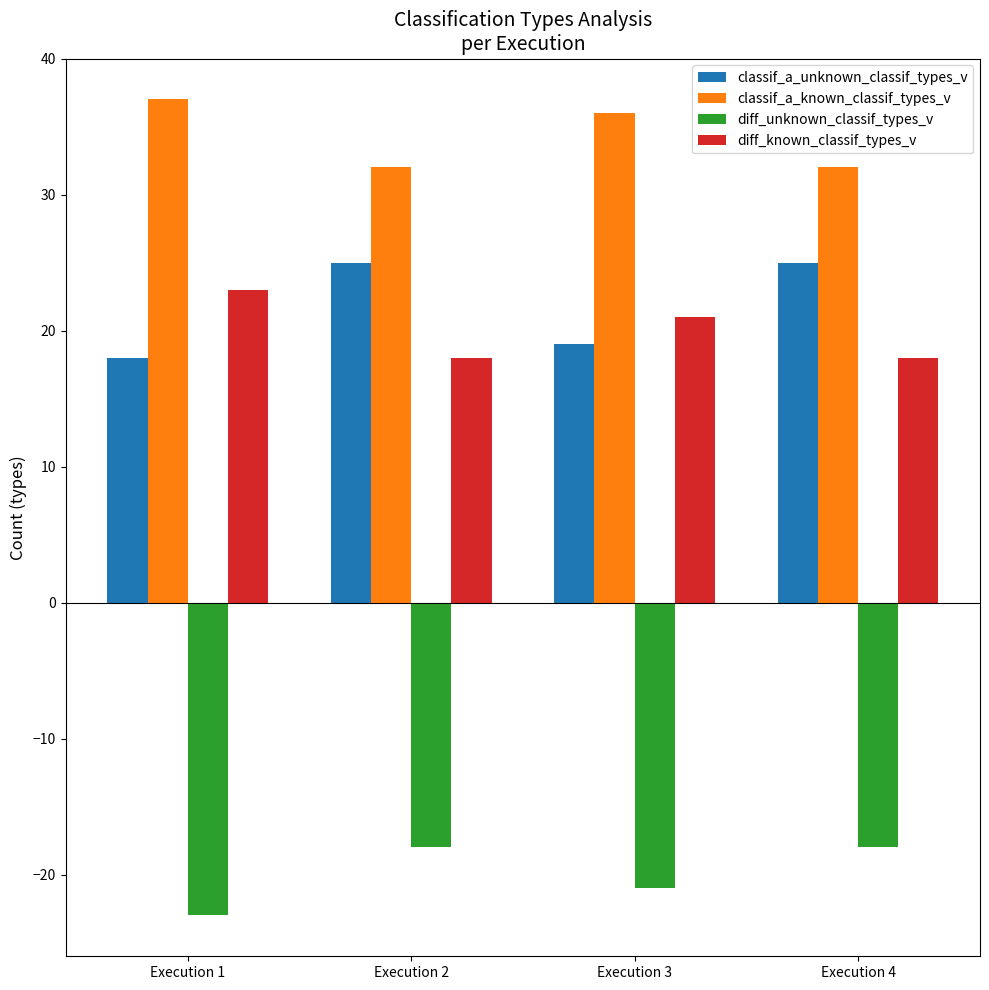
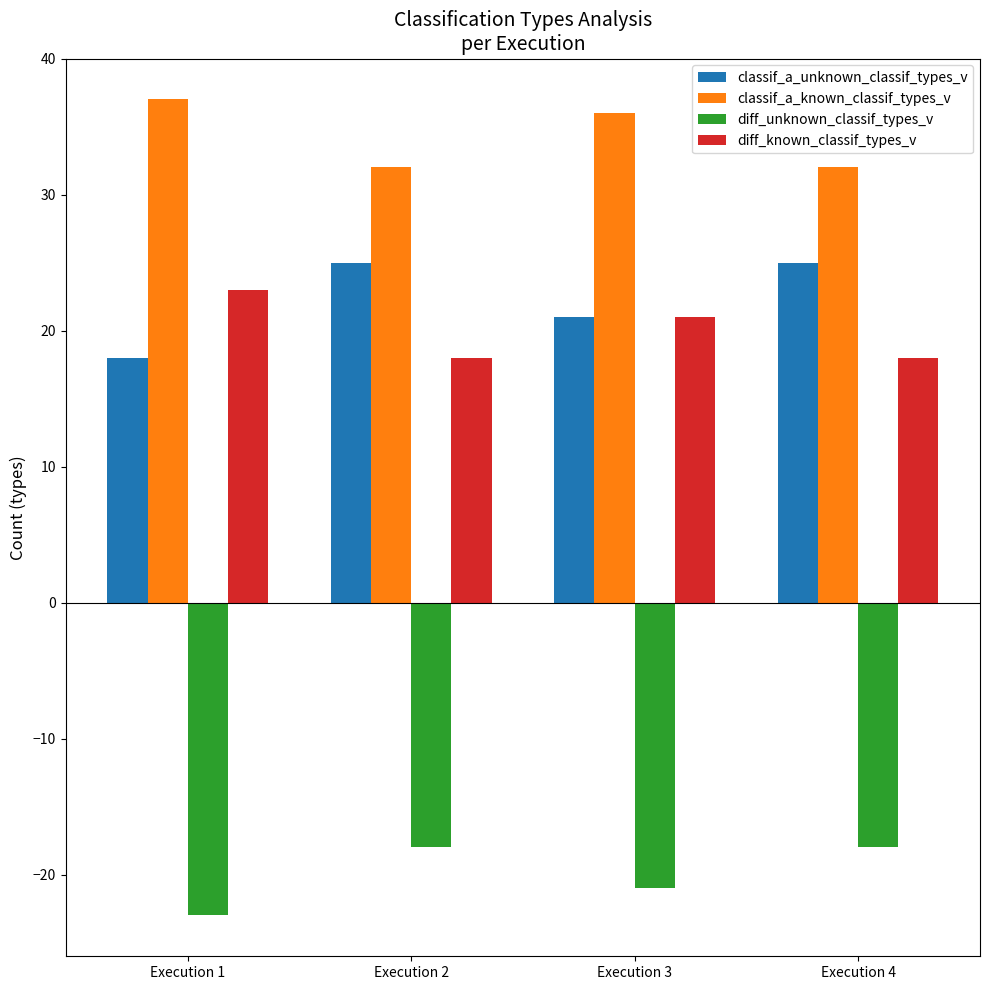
  {
    "classif_a_unknown_classif_types_v": {
      "Execution 1": 18,
      "Execution 2": 25,
-     "Execution 3": 19,
+     "Execution 3": 21,
      "Execution 4": 25
    },
    "classif_a_known_classif_types_v": {
      "Execution 1": 37,
      "Execution 2": 32,
      "Execution 3": 36,
      "Execution 4": 32
    },
    "diff_unknown_classif_types_v": {
      "Execution 1": -23,
      "Execution 2": -18,
      "Execution 3": -21,
      "Execution 4": -18
    },
    "diff_known_classif_types_v": {
      "Execution 1": 23,
      "Execution 2": 18,
      "Execution 3": 21,
      "Execution 4": 18
    }
  }
